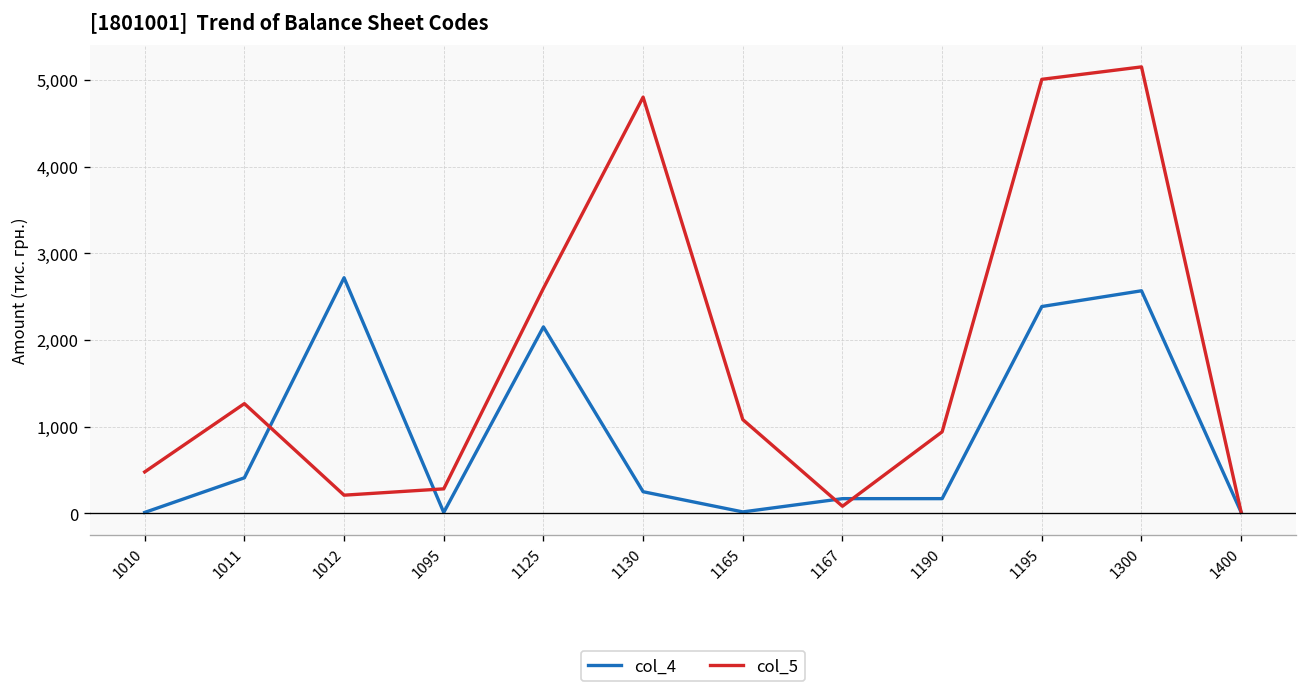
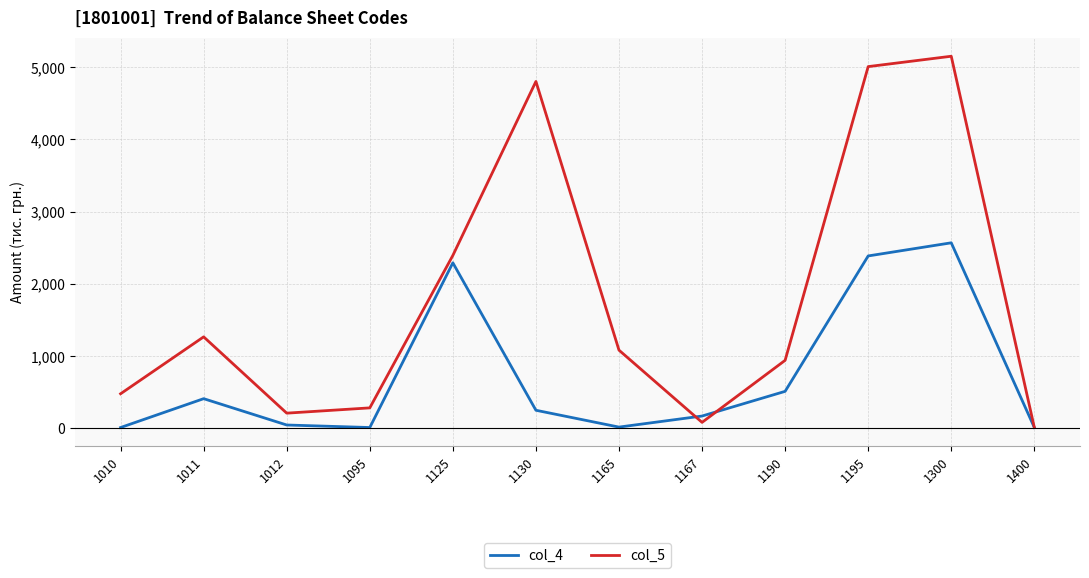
  {
    "col_4": {
      "1010": "0",
      "1011": "400",
-     "1012": "2,700",
+     "1012": "0",
      "1095": "0",
-     "1125": "2,200",
+     "1125": "2,300",
      "1130": "300",
      "1165": "0",
      "1167": "200",
-     "1190": "200",
+     "1190": "500",
      "1195": "2,400",
      "1300": "2,600"
    },
    "col_5": {
      "1010": "500",
      "1011": "1,300",
      "1012": "200",
      "1095": "300",
-     "1125": "2,600",
+     "1125": "2,400",
      "1130": "4,800",
      "1165": "1,100",
      "1167": "100",
      "1190": "900",
      "1195": "5,000",
      "1300": "5,200"
    }
  }
